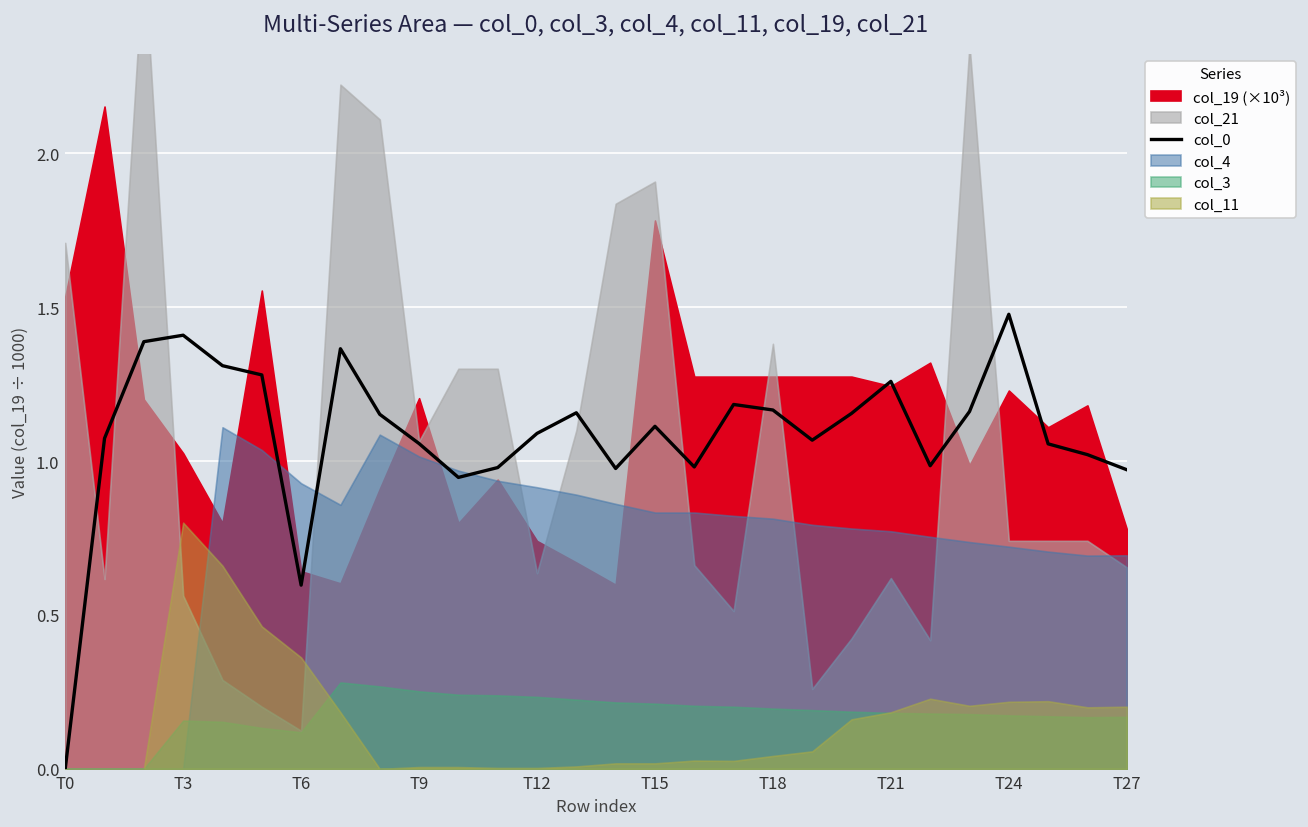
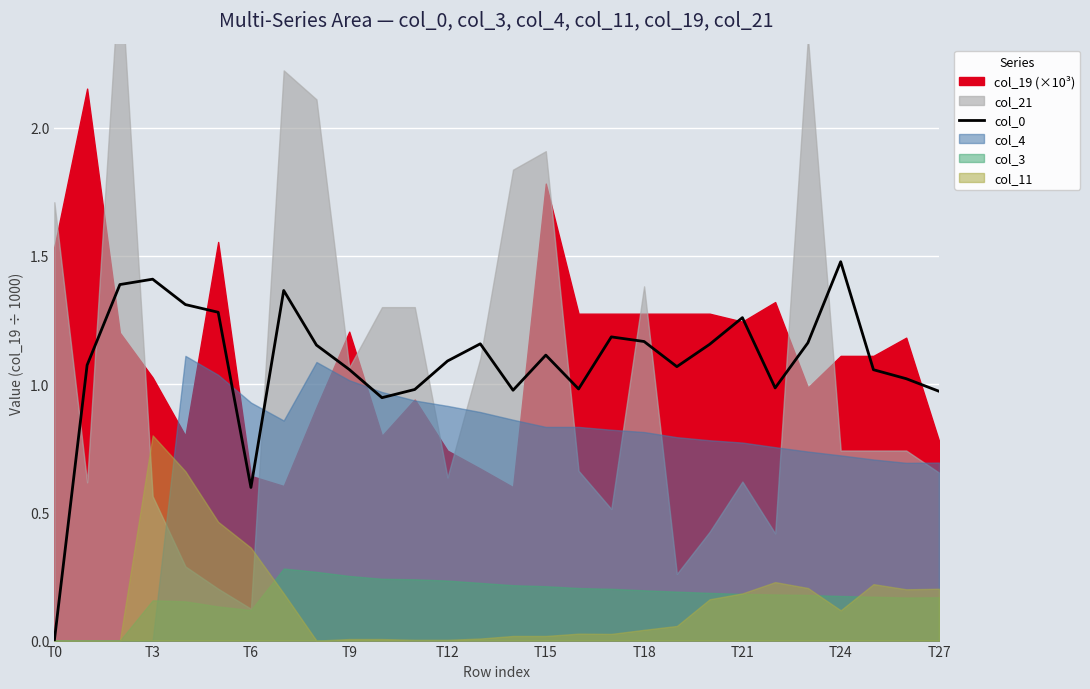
  {
    "col_19 (×10³)": {
      "T0": 1.53,
      "T3": 1.03,
      "T6": 0.64,
      "T9": 1.20,
      "T12": 0.74,
      "T15": 1.78,
      "T18": 1.27,
      "T21": 1.24,
-     "T24": 1.23,
+     "T24": 1.11,
      "T27": 0.78
    },
    "col_0": {
      "T3": 1.41,
      "T6": 0.60,
      "T12": 1.09,
      "T15": 1.11,
      "T18": 1.17,
      "T21": 1.26,
      "T24": 1.48,
      "T27": 0.97
    },
    "col_21": {
      "T0": 1.71,
      "T3": 0.56,
      "T12": 0.64,
      "T15": 1.91,
      "T18": 1.38,
      "T21": 0.62,
      "T24": 0.74,
      "T27": 0.66
    },
    "col_11": {
      "T3": 0.80,
      "T6": 0.36,
      "T15": 0.02,
      "T18": 0.04,
-     "T24": 0.22,
+     "T24": 0.12,
      "T27": 0.20
    }
  }
